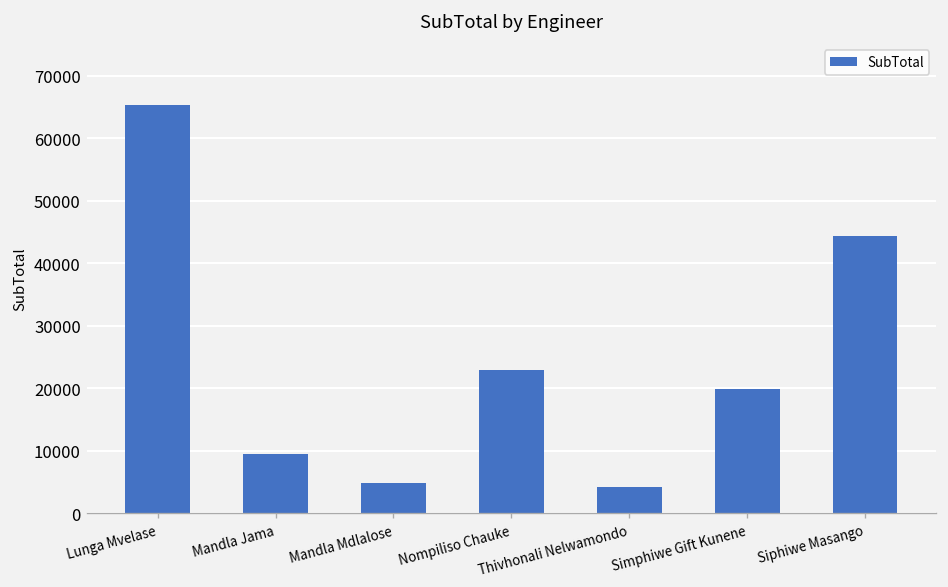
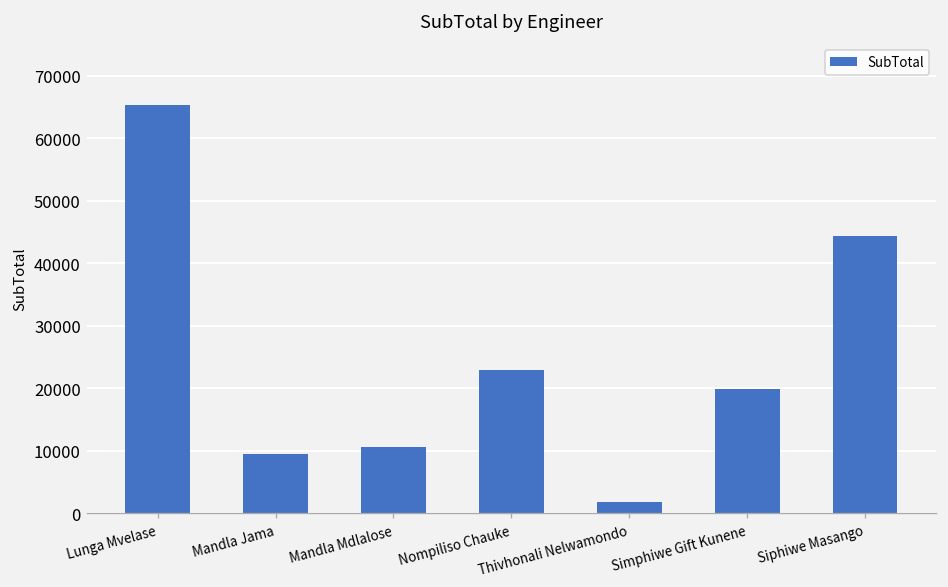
  {
    "Lunga Mvelase": 65000,
    "Mandla Jama": 9000,
-   "Mandla Mdlalose": 5000,
+   "Mandla Mdlalose": 11000,
    "Nompiliso Chauke": 23000,
-   "Thivhonali Nelwamondo": 4000,
+   "Thivhonali Nelwamondo": 2000,
    "Simphiwe Gift Kunene": 20000,
    "Siphiwe Masango": 44000
  }
